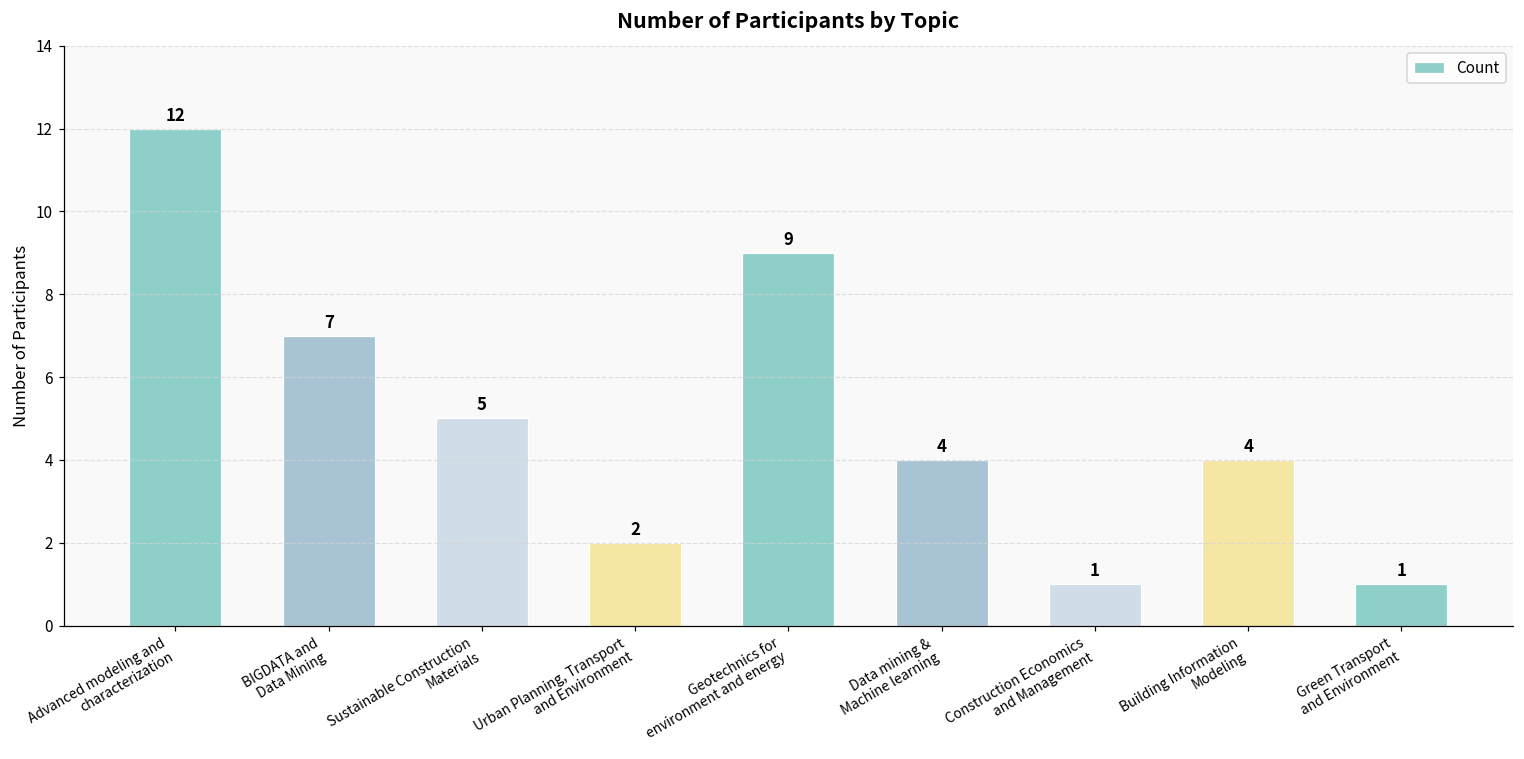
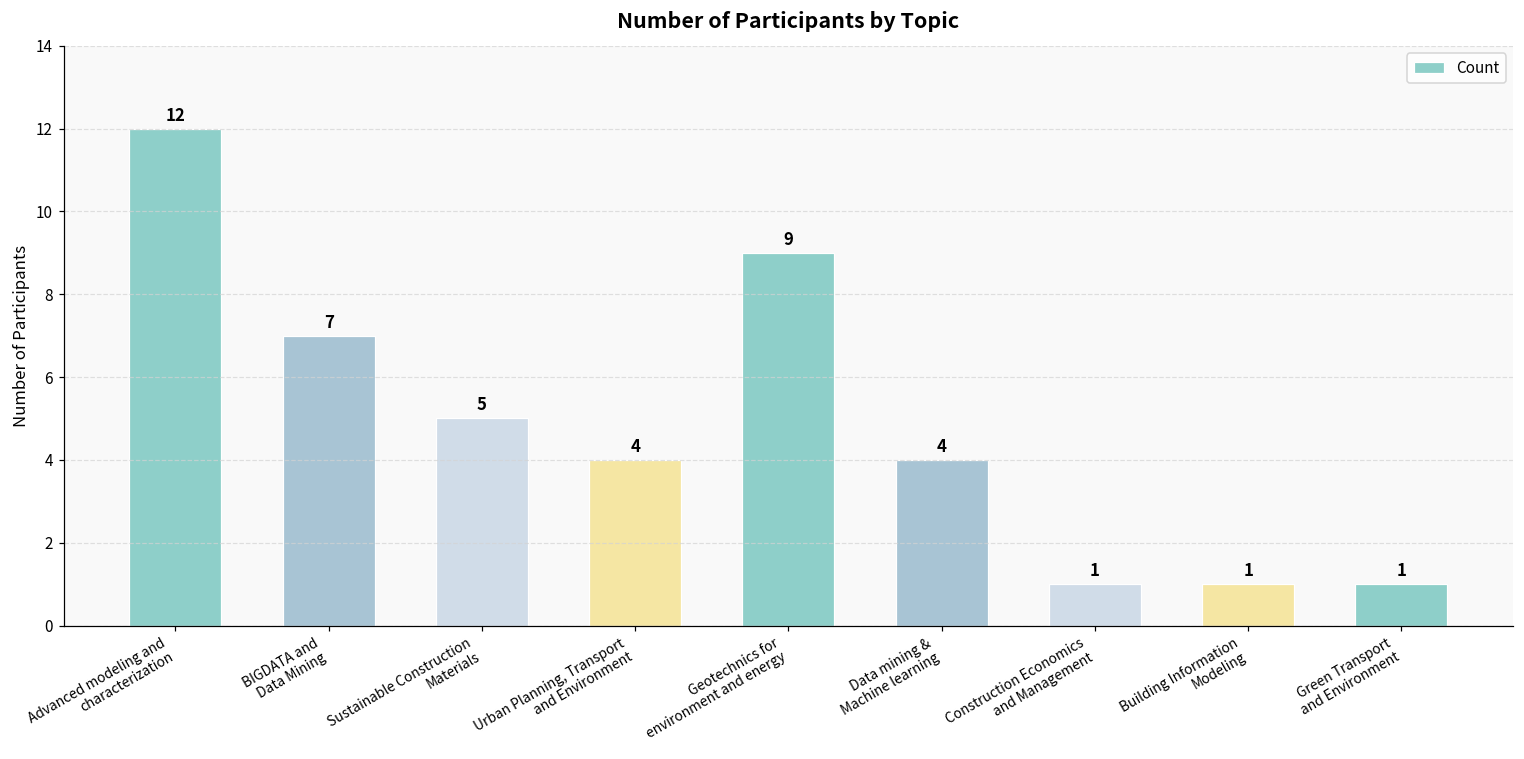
  {
    "Advanced modeling and characterization": 12,
    "BIGDATA and Data Mining": 7,
    "Sustainable Construction Materials": 5,
-   "Urban Planning, Transport and Environment": 2,
+   "Urban Planning, Transport and Environment": 4,
    "Geotechnics for environment and energy": 9,
    "Data mining & Machine learning": 4,
    "Construction Economics and Management": 1,
-   "Building Information Modeling": 4,
+   "Building Information Modeling": 1,
    "Green Transport and Environment": 1
  }
